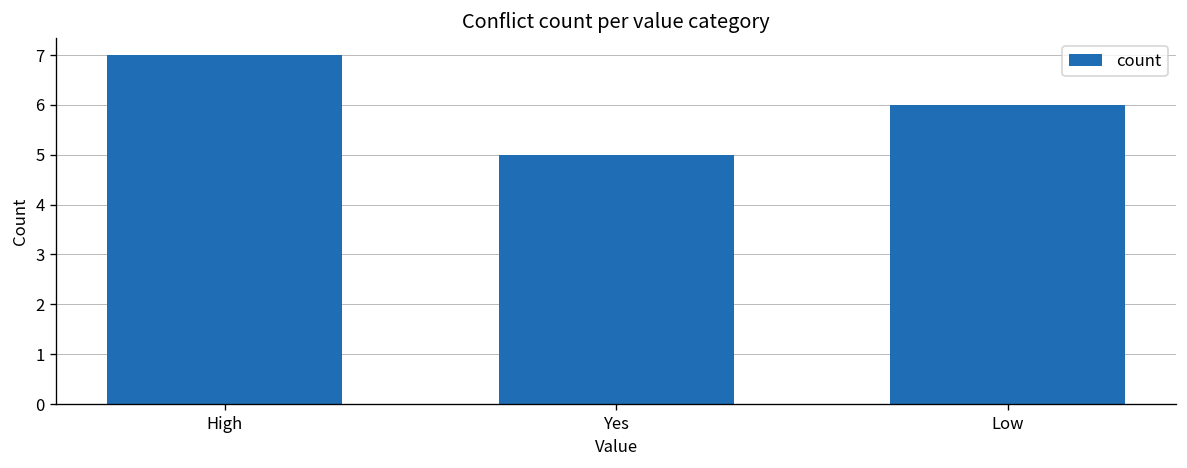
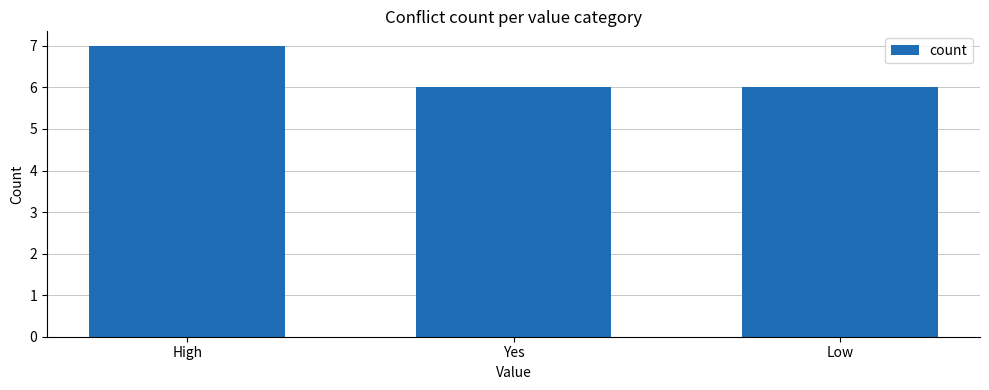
  {
    "High": 7,
-   "Yes": 5,
+   "Yes": 6,
    "Low": 6
  }
